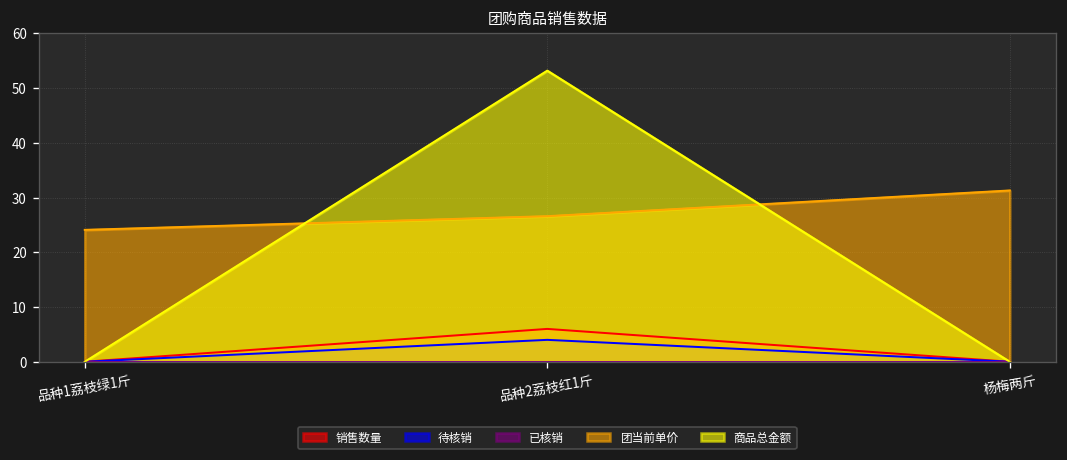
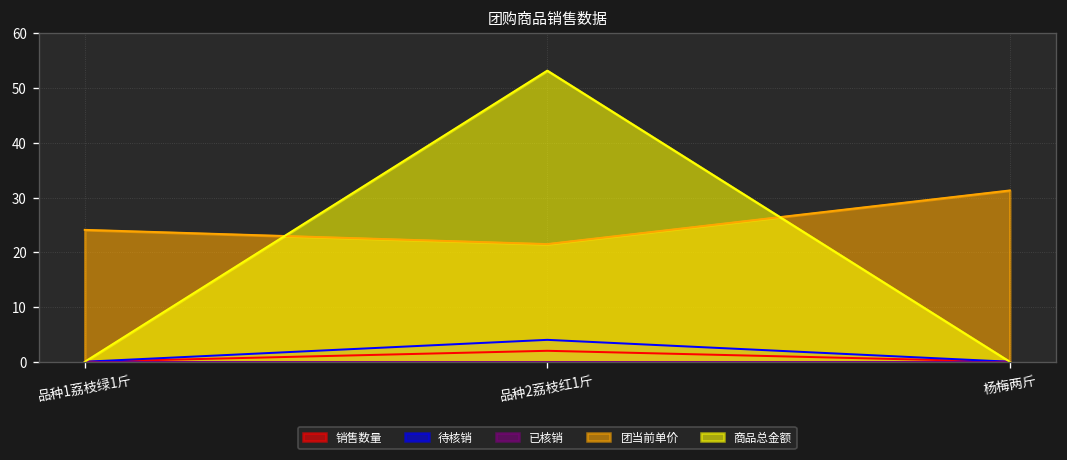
  {
    "销售数量": {
-     "品种2荔枝红1斤": 6
+     "品种2荔枝红1斤": 2
    },
    "待核销": {
      "品种2荔枝红1斤": 4
    },
    "已核销": {
      "品种2荔枝红1斤": 0
    },
    "团当前单价": {
      "品种1荔枝绿1斤": 24,
-     "品种2荔枝红1斤": 27,
+     "品种2荔枝红1斤": 22,
      "杨梅两斤": 31
    },
    "商品总金额": {
      "品种2荔枝红1斤": 53
    }
  }
